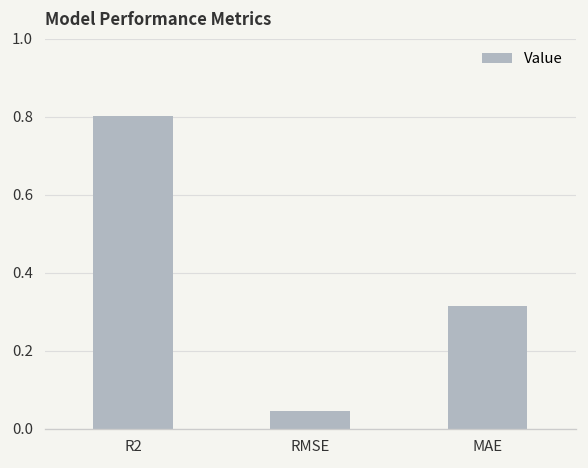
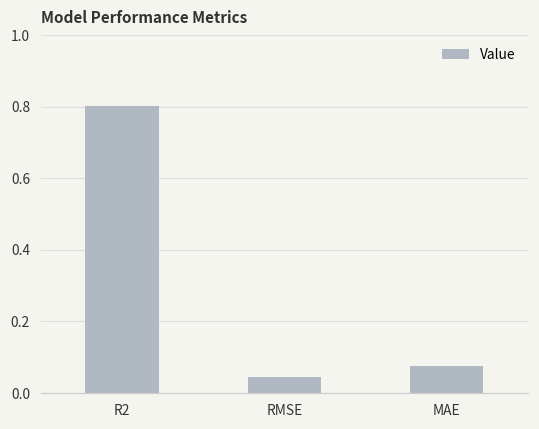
  {
    "R2": 0.80,
    "RMSE": 0.05,
-   "MAE": 0.32
+   "MAE": 0.08
  }
